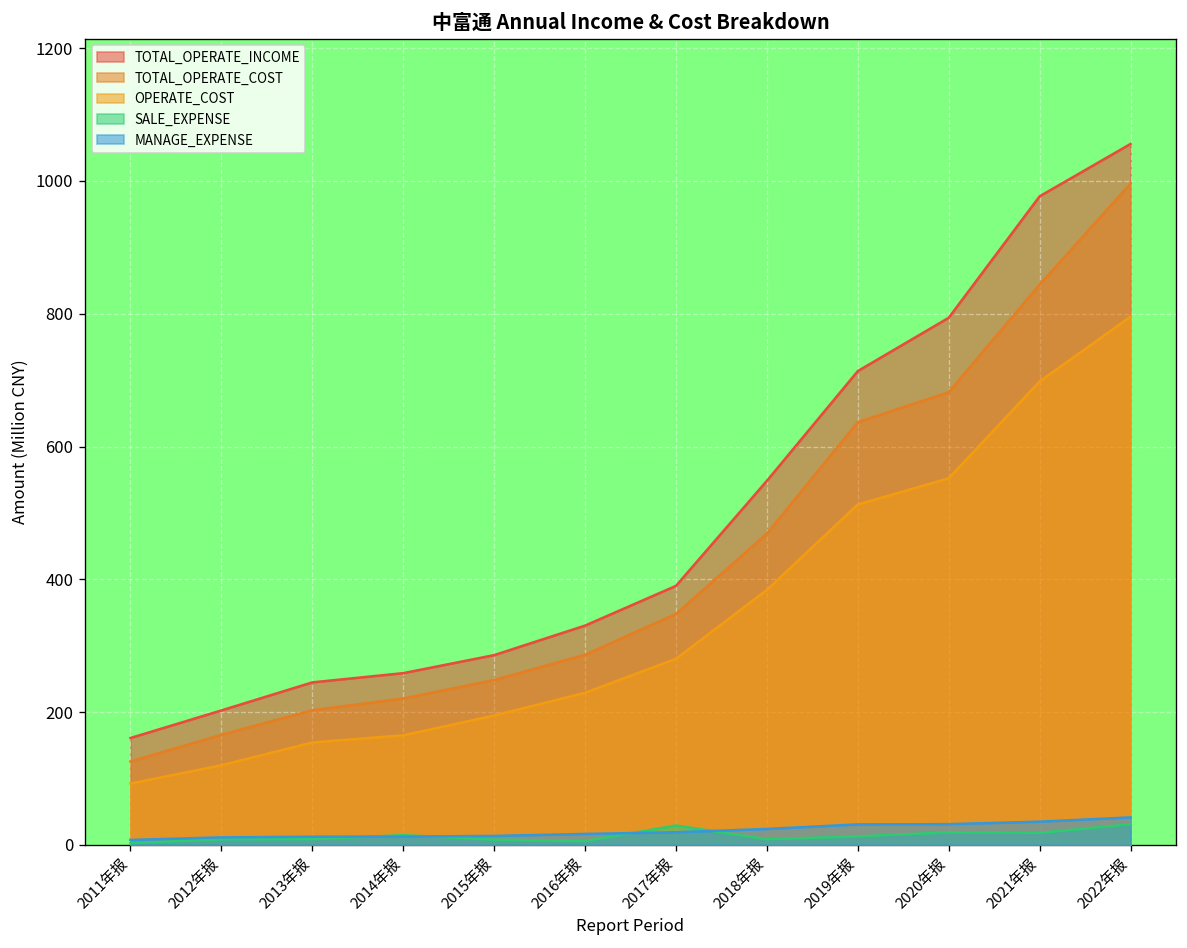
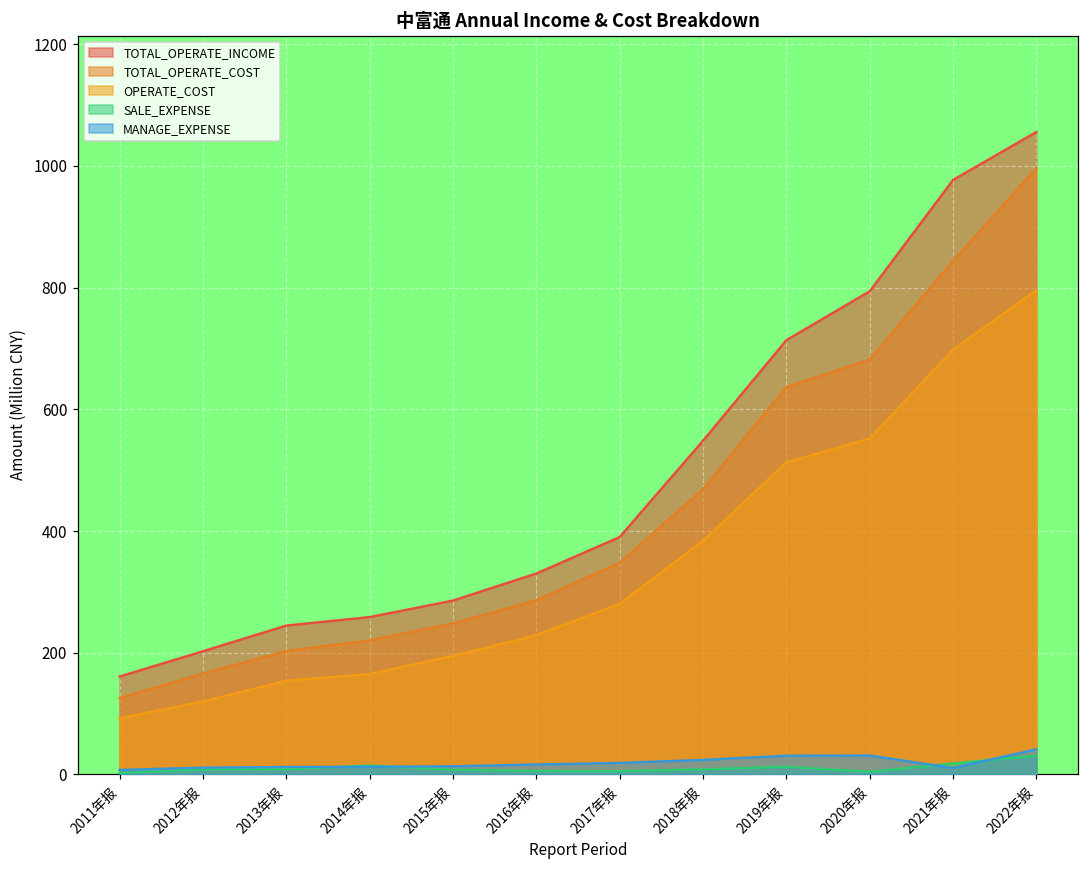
  {
    "SALE_EXPENSE": {
      "2011年报": 0,
      "2015年报": 10,
      "2016年报": 10,
-     "2017年报": 30,
+     "2017年报": 10,
      "2018年报": 10,
      "2019年报": 10,
-     "2020年报": 20,
+     "2020年报": 0,
      "2021年报": 20,
      "2022年报": 30
    },
    "MANAGE_EXPENSE": {
      "2011年报": 10,
      "2015年报": 10,
      "2016年报": 20,
      "2017年报": 20,
      "2018年报": 20,
      "2019年报": 30,
      "2020年报": 30,
-     "2021年报": 30,
+     "2021年报": 10,
      "2022年报": 40
    }
  }
